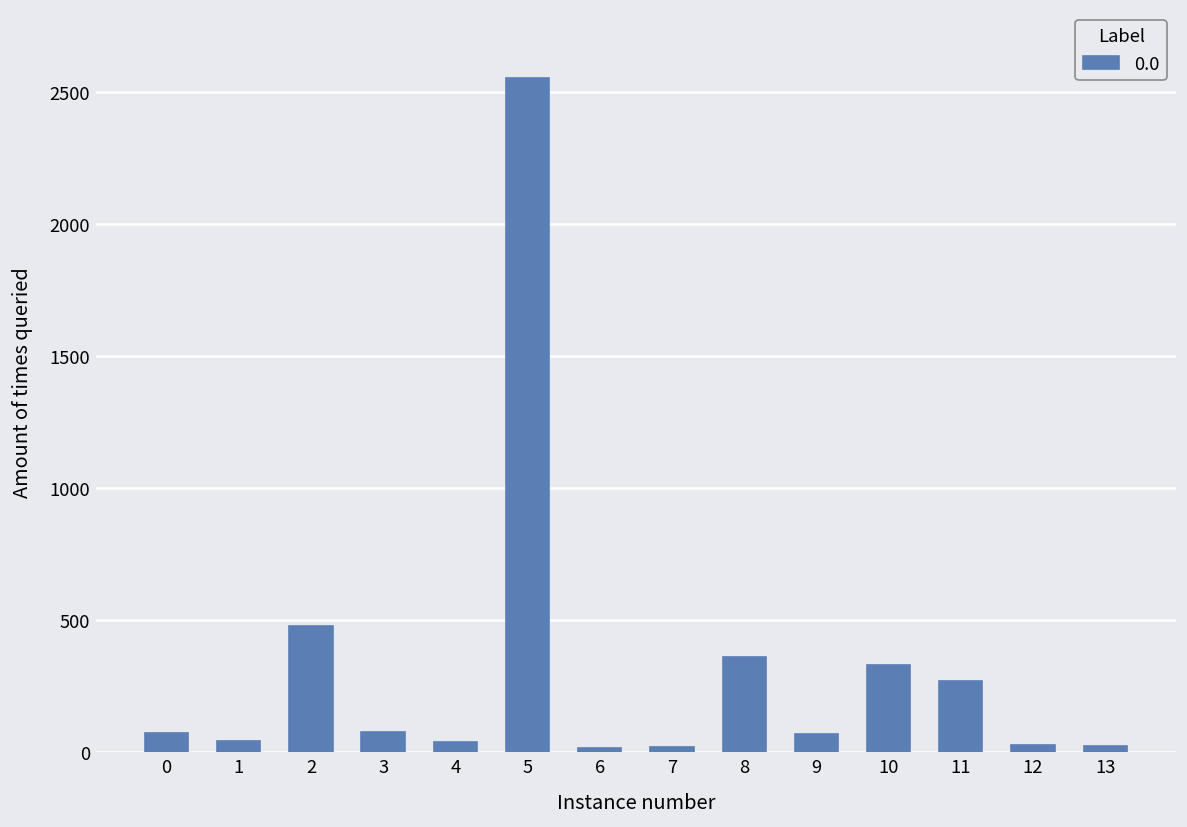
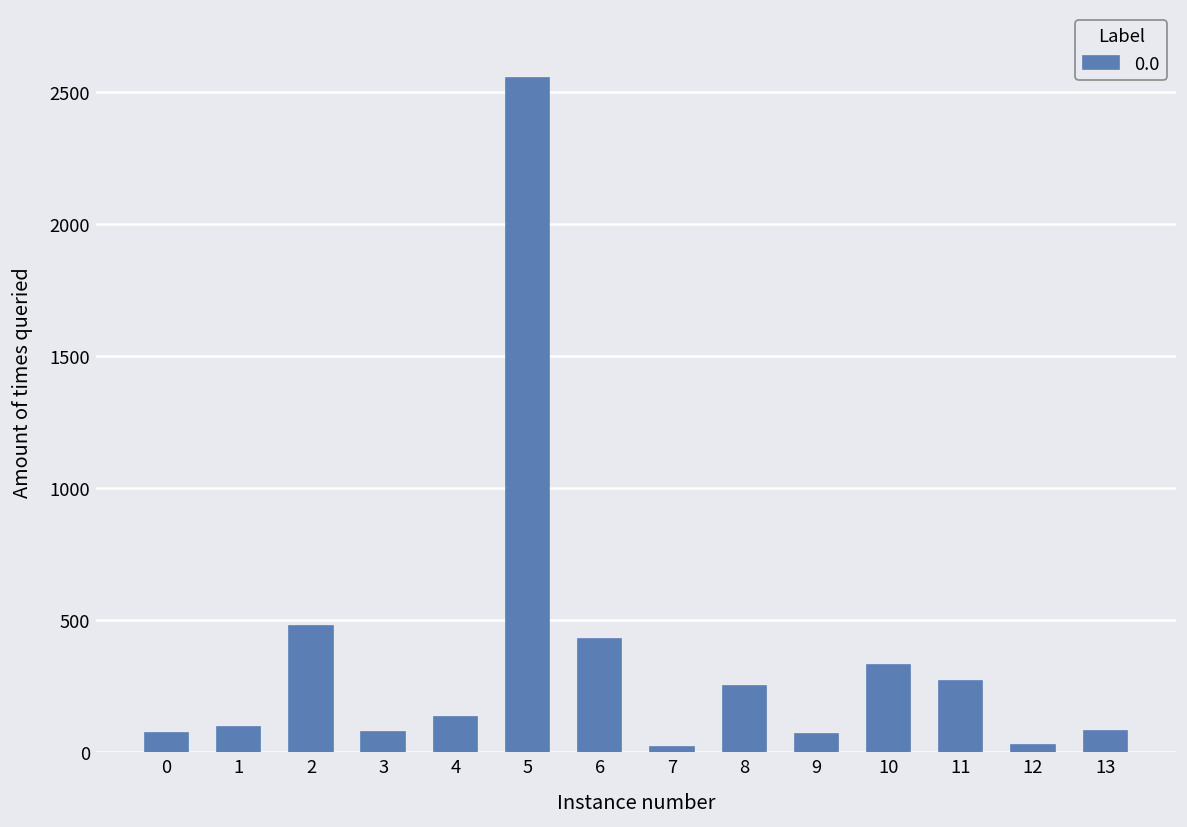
  {
    "0": 70,
-   "1": 40,
+   "1": 90,
    "2": 480,
    "3": 80,
-   "4": 40,
+   "4": 130,
    "5": 2550,
-   "6": 10,
+   "6": 430,
    "7": 20,
-   "8": 360,
+   "8": 250,
    "9": 70,
    "10": 330,
    "11": 270,
    "12": 30,
-   "13": 20
+   "13": 80
  }
